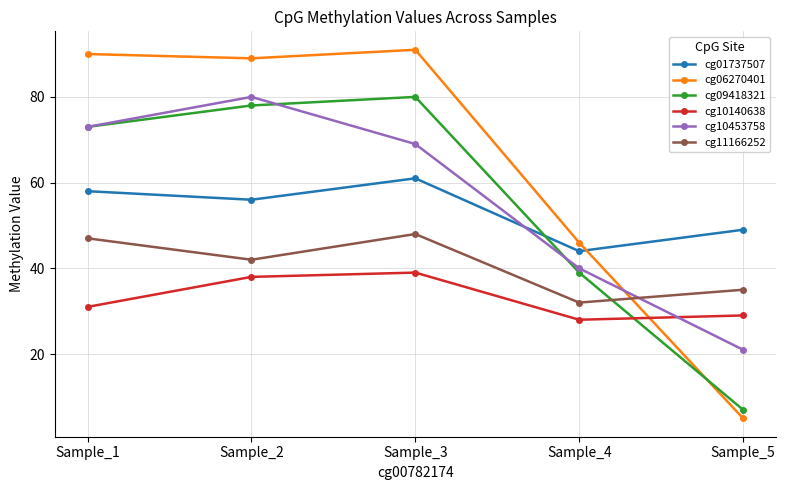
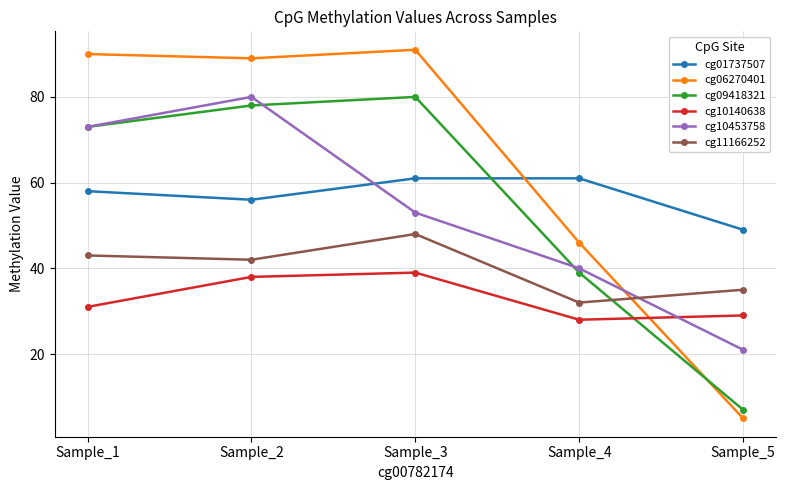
  {
    "cg01737507": {
      "Sample_1": 58,
      "Sample_2": 56,
      "Sample_3": 61,
-     "Sample_4": 44,
+     "Sample_4": 61,
      "Sample_5": 49
    },
    "cg06270401": {
      "Sample_1": 90,
      "Sample_2": 89,
      "Sample_3": 91,
      "Sample_4": 46,
      "Sample_5": 5
    },
    "cg09418321": {
      "Sample_2": 78,
      "Sample_3": 80,
      "Sample_4": 39,
      "Sample_5": 7
    },
    "cg10140638": {
      "Sample_1": 31,
      "Sample_2": 38,
      "Sample_3": 39,
      "Sample_4": 28,
      "Sample_5": 29
    },
    "cg10453758": {
      "Sample_2": 80,
-     "Sample_3": 69,
+     "Sample_3": 53,
      "Sample_4": 40,
      "Sample_5": 21
    },
    "cg11166252": {
-     "Sample_1": 47,
+     "Sample_1": 43,
      "Sample_2": 42,
      "Sample_3": 48,
      "Sample_4": 32,
      "Sample_5": 35
    }
  }
